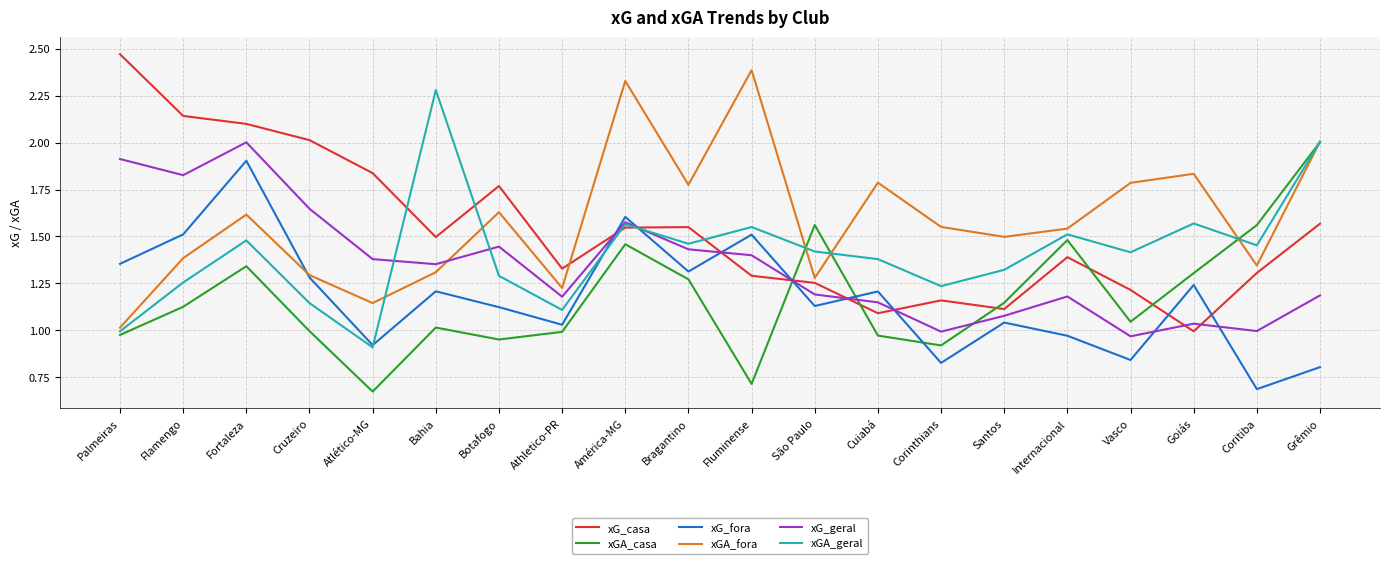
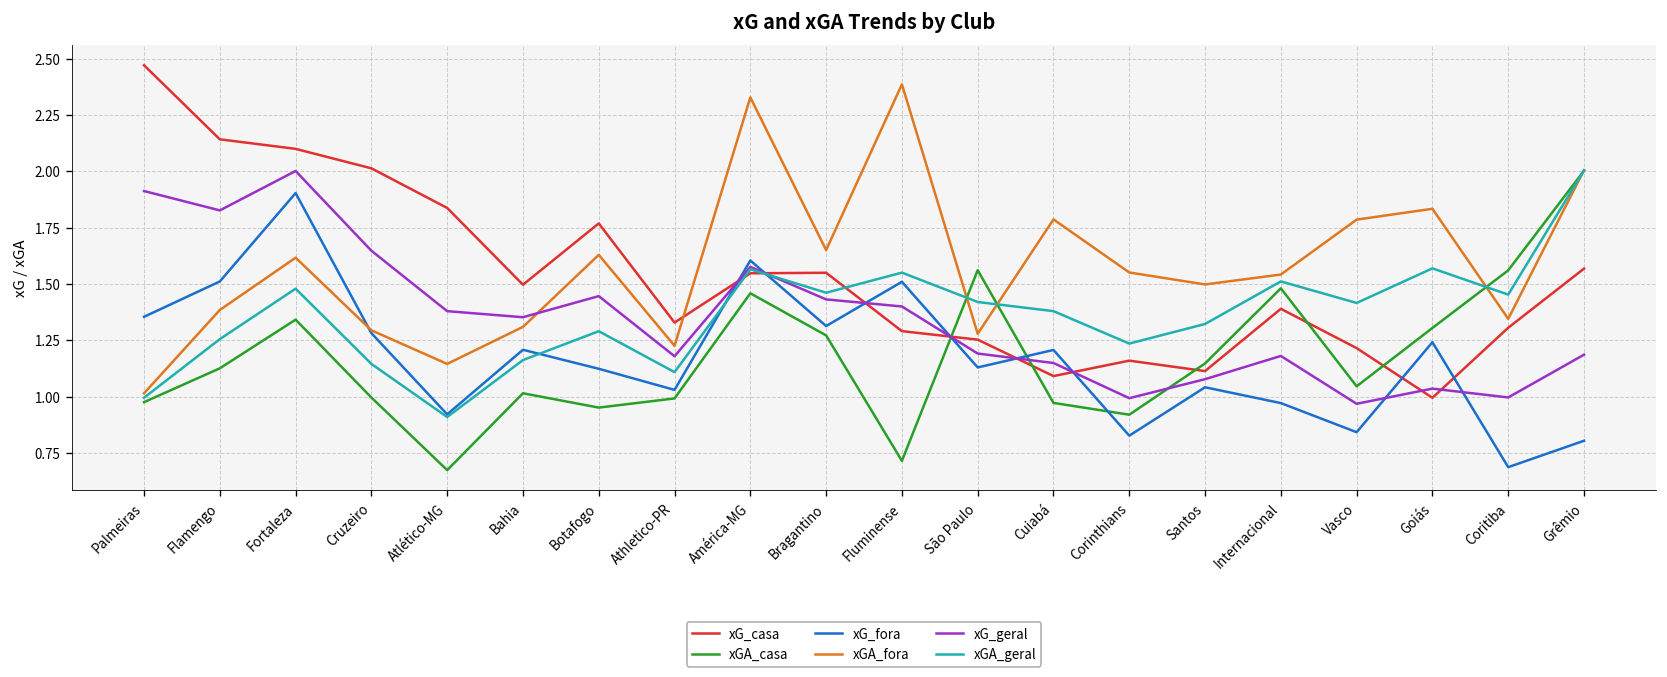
  {
    "xG_casa": {
      "Palmeiras": 2.47,
      "Flamengo": 2.14,
      "Fortaleza": 2.10,
      "Cruzeiro": 2.01,
      "Atlético-MG": 1.84,
      "Bahia": 1.50,
      "Botafogo": 1.77,
      "Athletico-PR": 1.33,
      "América-MG": 1.55,
      "Bragantino": 1.55,
      "Fluminense": 1.29,
      "São Paulo": 1.25,
      "Cuiabá": 1.09,
      "Corinthians": 1.16,
      "Santos": 1.11,
      "Internacional": 1.39,
      "Vasco": 1.22,
      "Goiás": 0.99,
      "Coritiba": 1.31,
      "Grêmio": 1.57
    },
    "xGA_casa": {
      "Palmeiras": 0.98,
      "Flamengo": 1.13,
      "Fortaleza": 1.34,
      "Cruzeiro": 1.00,
      "Atlético-MG": 0.67,
      "Bahia": 1.01,
      "Botafogo": 0.95,
      "Athletico-PR": 0.99,
      "América-MG": 1.46,
      "Bragantino": 1.27,
      "Fluminense": 0.71,
      "São Paulo": 1.56,
      "Cuiabá": 0.97,
      "Corinthians": 0.92,
      "Santos": 1.15,
      "Internacional": 1.48,
      "Vasco": 1.05,
      "Goiás": 1.30,
      "Coritiba": 1.56
    },
    "xG_fora": {
      "Palmeiras": 1.35,
      "Flamengo": 1.51,
      "Fortaleza": 1.90,
      "Bahia": 1.21,
      "Botafogo": 1.12,
      "Athletico-PR": 1.03,
      "América-MG": 1.60,
      "Bragantino": 1.31,
      "Fluminense": 1.51,
      "São Paulo": 1.13,
      "Cuiabá": 1.21,
      "Corinthians": 0.83,
      "Santos": 1.04,
      "Internacional": 0.97,
      "Vasco": 0.84,
      "Goiás": 1.24,
      "Coritiba": 0.69,
      "Grêmio": 0.80
    },
    "xGA_fora": {
      "Palmeiras": 1.01,
      "Flamengo": 1.38,
      "Fortaleza": 1.62,
      "Atlético-MG": 1.15,
      "Bahia": 1.31,
      "Botafogo": 1.63,
      "Athletico-PR": 1.23,
      "América-MG": 2.33,
-     "Bragantino": 1.78,
+     "Bragantino": 1.65,
      "Fluminense": 2.39,
      "São Paulo": 1.28,
      "Cuiabá": 1.79,
      "Corinthians": 1.55,
      "Santos": 1.50,
      "Internacional": 1.54,
      "Vasco": 1.79,
      "Goiás": 1.83,
      "Coritiba": 1.35
    },
    "xG_geral": {
      "Palmeiras": 1.91,
      "Flamengo": 1.83,
      "Fortaleza": 2.00,
      "Cruzeiro": 1.65,
      "Atlético-MG": 1.38,
      "Bahia": 1.35,
      "Botafogo": 1.45,
      "Athletico-PR": 1.18,
      "Bragantino": 1.43,
      "Fluminense": 1.40,
      "São Paulo": 1.19,
      "Cuiabá": 1.15,
      "Corinthians": 0.99,
      "Santos": 1.08,
      "Internacional": 1.18,
      "Vasco": 0.97,
      "Goiás": 1.04,
      "Coritiba": 1.00,
      "Grêmio": 1.19
    },
    "xGA_geral": {
      "Palmeiras": 0.99,
      "Flamengo": 1.25,
      "Fortaleza": 1.48,
      "Cruzeiro": 1.14,
-     "Bahia": 2.28,
+     "Bahia": 1.16,
      "Botafogo": 1.29,
      "Athletico-PR": 1.11,
      "Bragantino": 1.46,
      "Fluminense": 1.55,
      "São Paulo": 1.42,
      "Cuiabá": 1.38,
      "Corinthians": 1.24,
      "Santos": 1.32,
      "Internacional": 1.51,
      "Vasco": 1.42,
      "Goiás": 1.57,
      "Coritiba": 1.45
    }
  }
